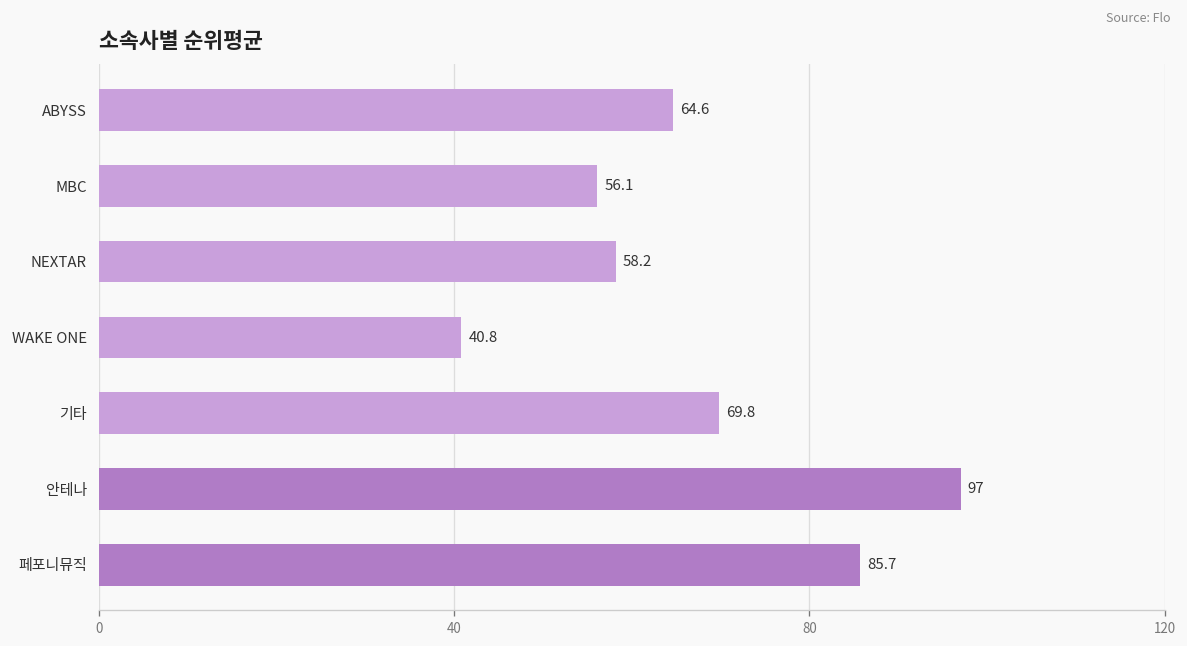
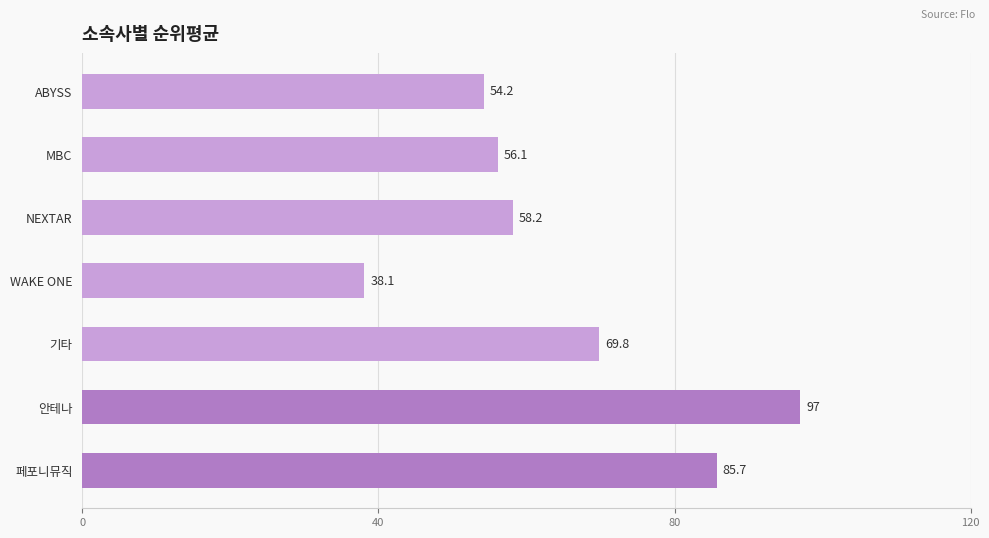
  {
-   "ABYSS": 64.6,
+   "ABYSS": 54.2,
    "MBC": 56.1,
    "NEXTAR": 58.2,
-   "WAKE ONE": 40.8,
+   "WAKE ONE": 38.1,
    "기타": 69.8,
    "안테나": 97,
    "페포니뮤직": 85.7
  }
